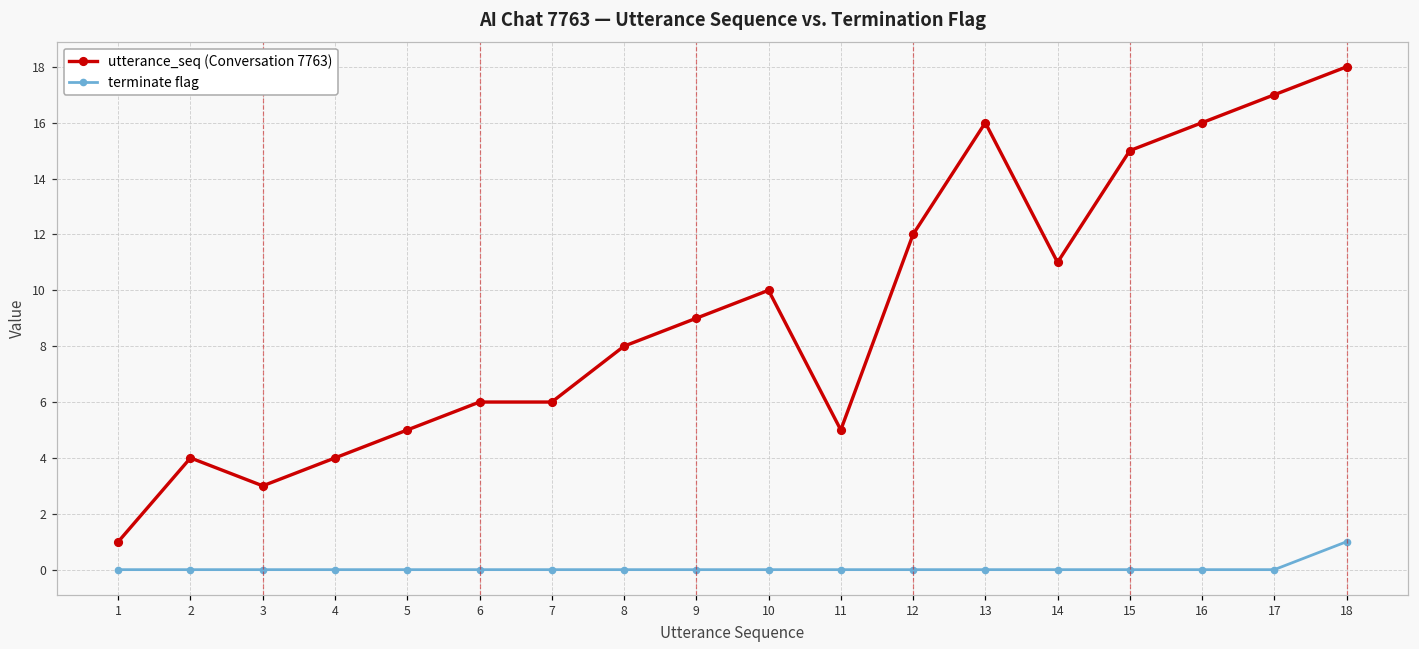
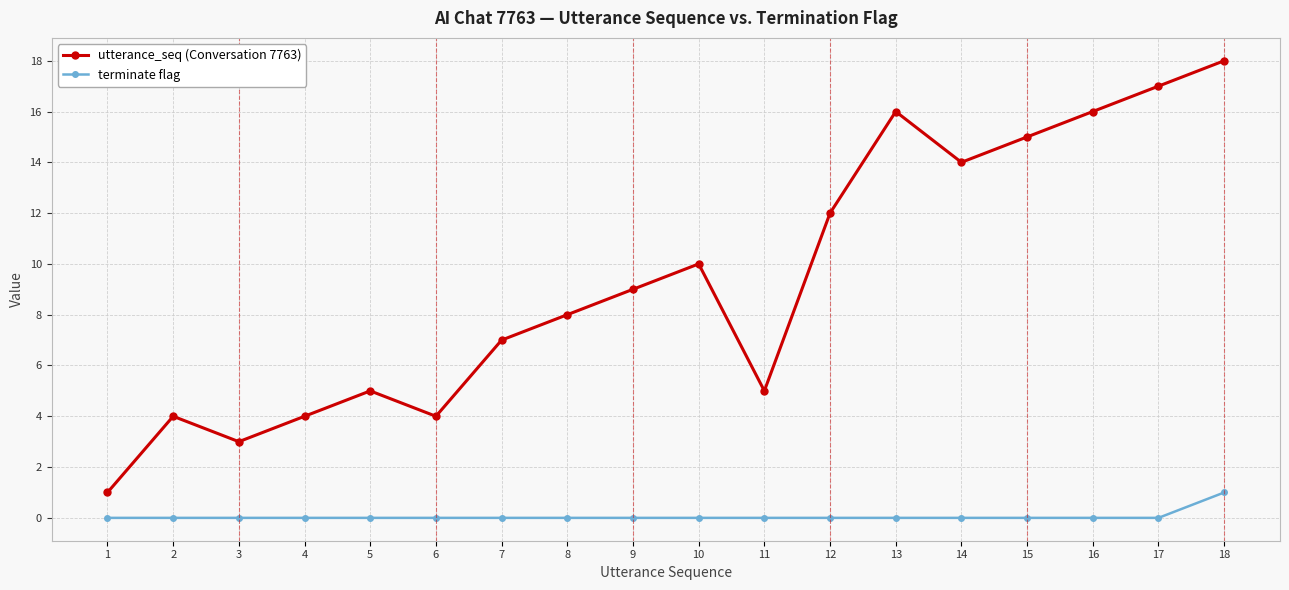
  {
    "utterance_seq (Conversation 7763)": {
      "1": 1,
      "2": 4,
      "3": 3,
      "4": 4,
      "5": 5,
-     "6": 6,
-     "7": 6,
+     "6": 4,
+     "7": 7,
      "8": 8,
      "9": 9,
      "10": 10,
      "11": 5,
      "12": 12,
      "13": 16,
-     "14": 11,
+     "14": 14,
      "15": 15,
      "16": 16,
      "17": 17,
      "18": 18
    },
    "terminate flag": {
      "1": 0,
      "2": 0,
      "3": 0,
      "4": 0,
      "5": 0,
      "6": 0,
      "7": 0,
      "8": 0,
      "9": 0,
      "10": 0,
      "11": 0,
      "12": 0,
      "13": 0,
      "14": 0,
      "15": 0,
      "16": 0,
      "17": 0,
      "18": 1
    }
  }
